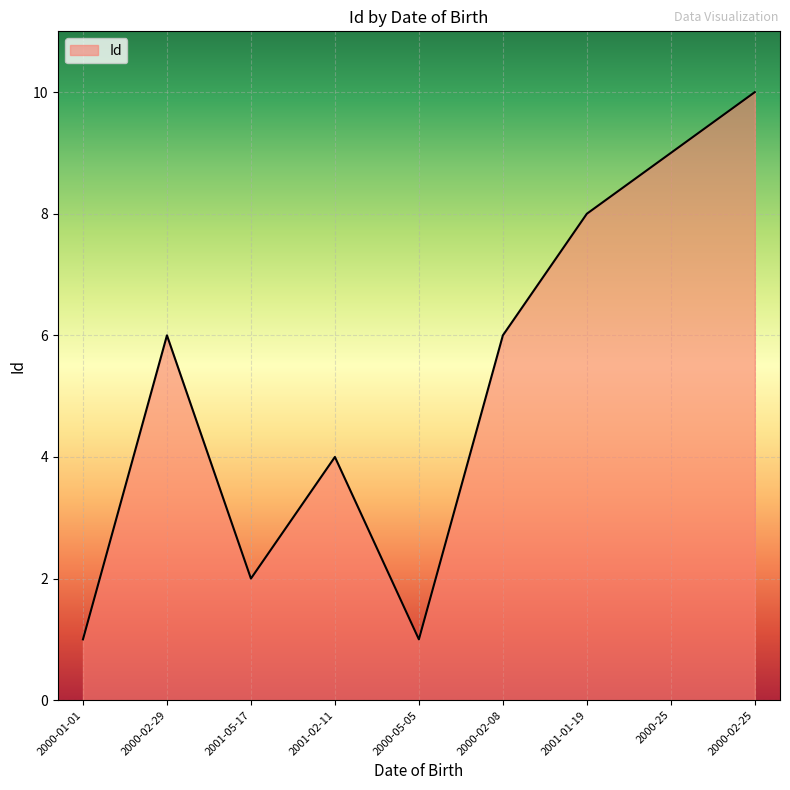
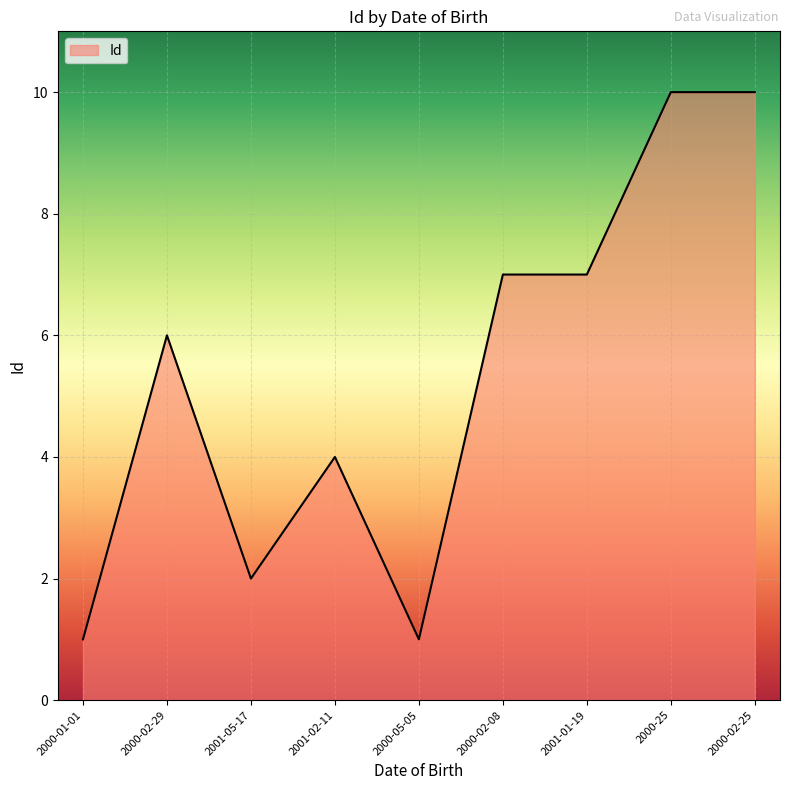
  {
    "2000-01-01": 1,
    "2000-02-29": 6,
    "2001-05-17": 2,
    "2001-02-11": 4,
    "2000-05-05": 1,
-   "2000-02-08": 6,
-   "2001-01-19": 8,
-   "2000-25": 9,
+   "2000-02-08": 7,
+   "2001-01-19": 7,
+   "2000-25": 10,
    "2000-02-25": 10
  }
